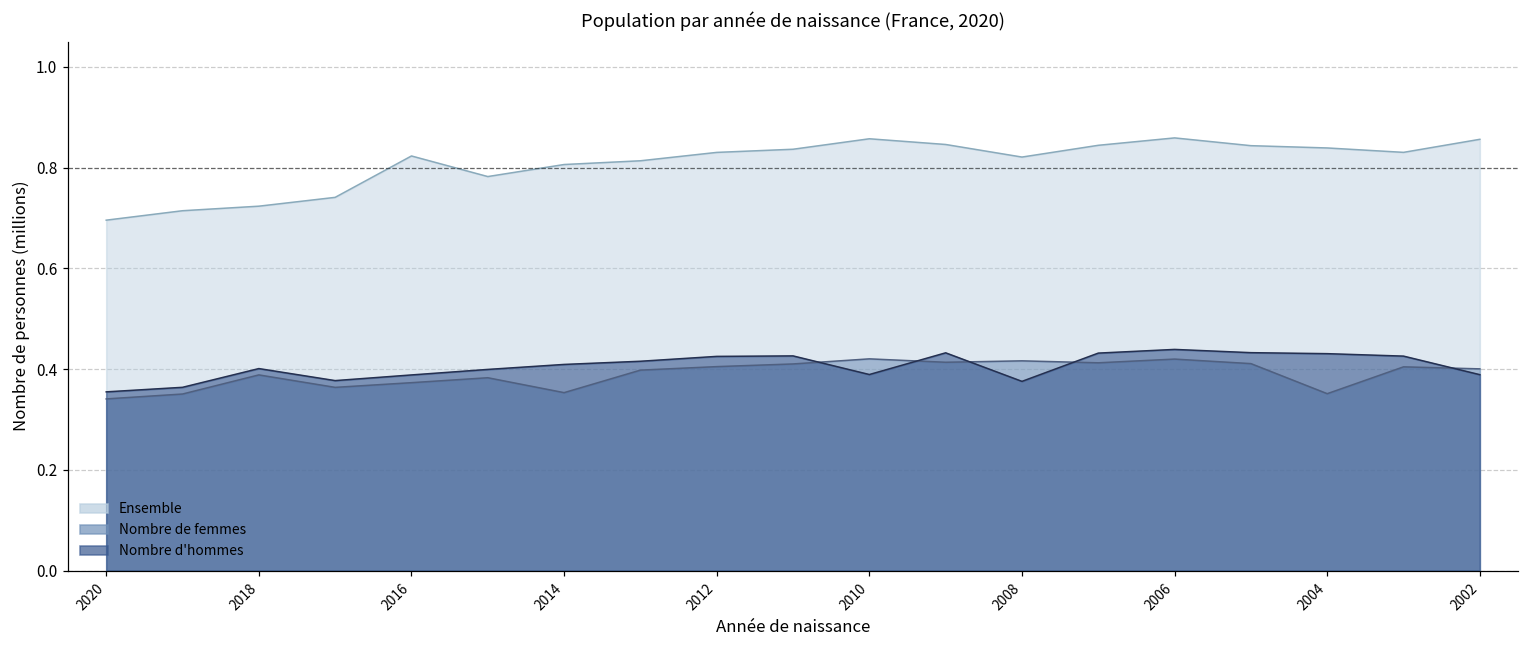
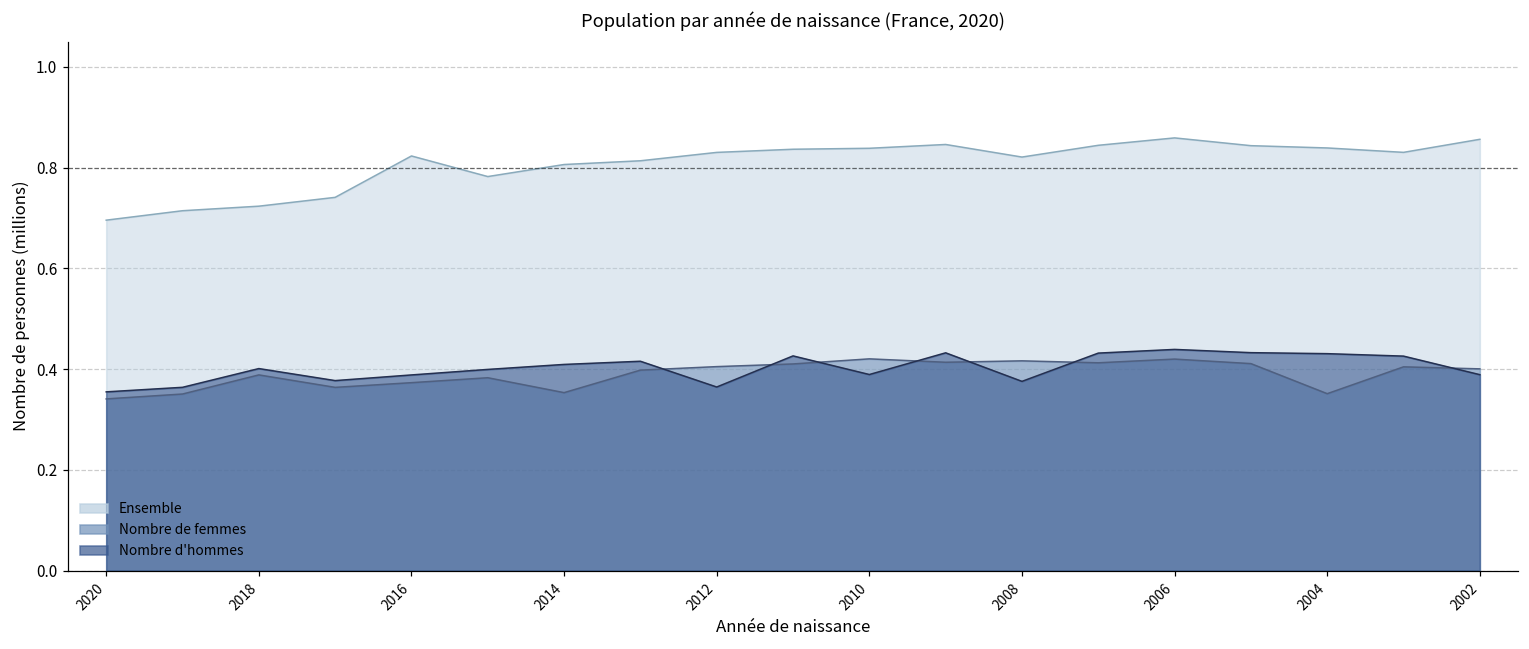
  {
    "Ensemble": {
      "2020": 0.70,
      "2018": 0.72,
      "2016": 0.82,
      "2014": 0.81,
      "2012": 0.83,
-     "2010": 0.86,
+     "2010": 0.84,
      "2008": 0.82,
      "2006": 0.86,
      "2004": 0.84,
      "2002": 0.86
    },
    "Nombre de femmes": {
      "2020": 0.34,
      "2018": 0.39,
      "2016": 0.37,
      "2014": 0.35,
      "2012": 0.41,
      "2010": 0.42,
      "2008": 0.42,
      "2006": 0.42,
      "2004": 0.35,
      "2002": 0.40
    },
    "Nombre d'hommes": {
      "2020": 0.35,
      "2018": 0.40,
      "2016": 0.39,
      "2014": 0.41,
-     "2012": 0.43,
+     "2012": 0.36,
      "2010": 0.39,
      "2008": 0.38,
      "2006": 0.44,
      "2004": 0.43,
      "2002": 0.39
    }
  }
